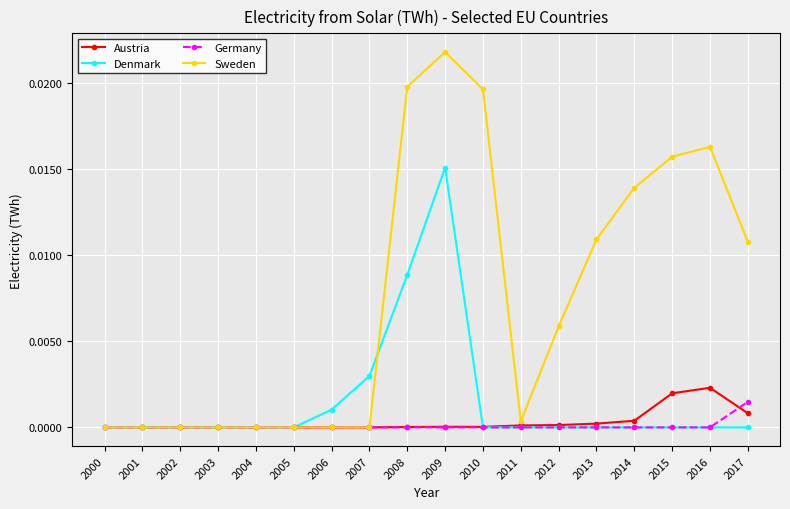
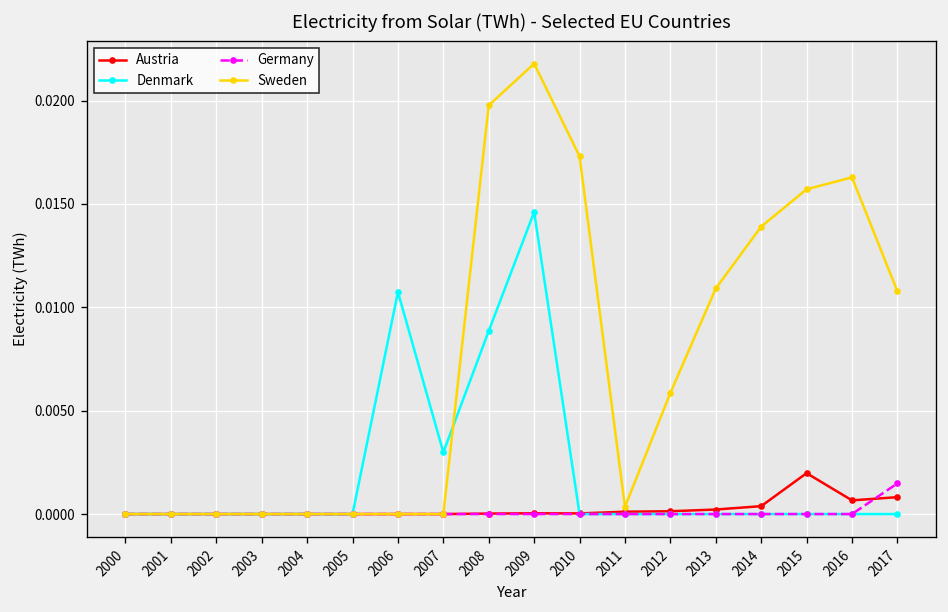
  {
    "Austria": {
      "2013": 0.0002,
      "2014": 0.0004,
      "2015": 0.0020,
-     "2016": 0.0023,
+     "2016": 0.0007,
      "2017": 0.0008
    },
    "Denmark": {
-     "2006": 0.0010,
+     "2006": 0.0107,
      "2007": 0.0030,
      "2008": 0.0089,
-     "2009": 0.0151,
+     "2009": 0.0146,
      "2017": 0.0000
    },
    "Germany": {
      "2017": 0.0015
    },
    "Sweden": {
      "2008": 0.0198,
      "2009": 0.0218,
-     "2010": 0.0196,
+     "2010": 0.0173,
      "2011": 0.0003,
      "2012": 0.0059,
      "2013": 0.0109,
      "2014": 0.0139,
      "2015": 0.0157,
      "2016": 0.0163,
      "2017": 0.0108
    }
  }
